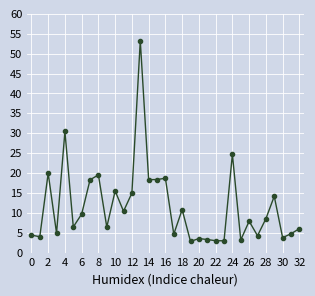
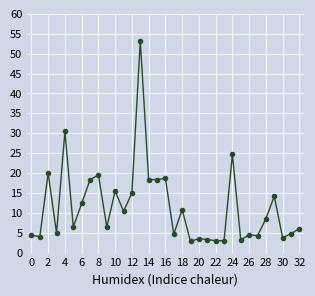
  {
    "0": 4,
    "2": 20,
    "4": 30,
-   "6": 10,
+   "6": 12,
    "8": 20,
    "10": 15,
    "12": 15,
    "14": 18,
    "16": 19,
    "18": 11,
    "20": 4,
    "22": 3,
    "24": 25,
-   "26": 8,
+   "26": 4,
    "28": 9,
    "30": 4,
    "32": 6
  }
